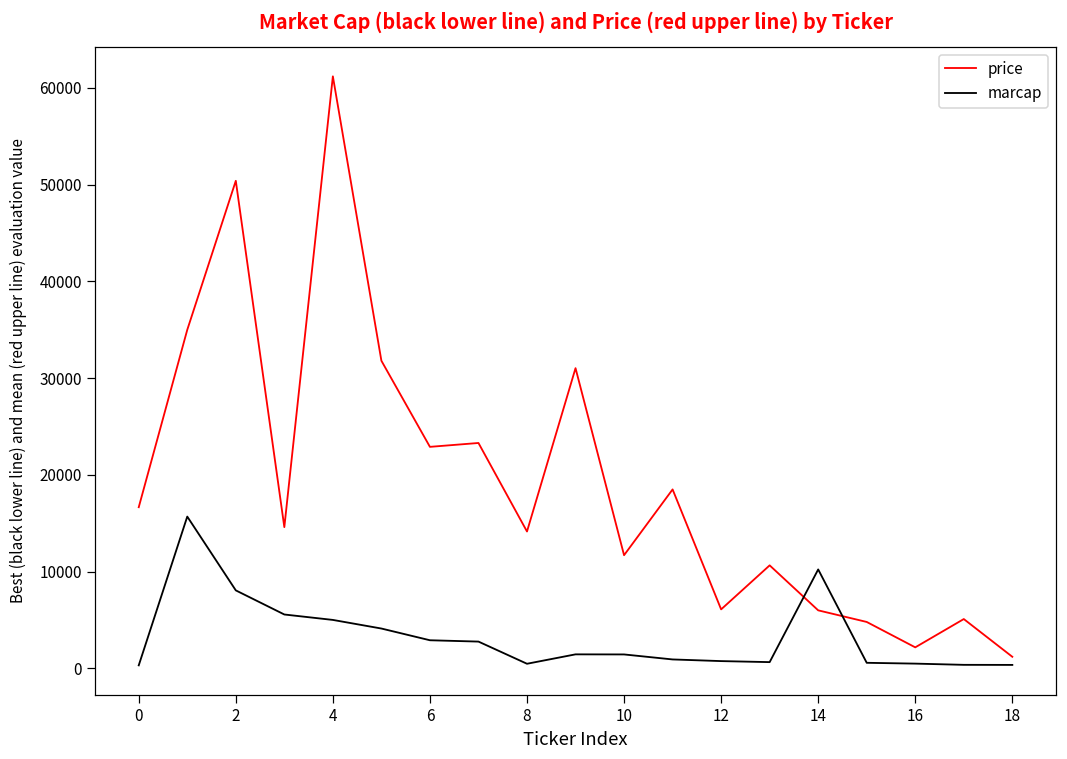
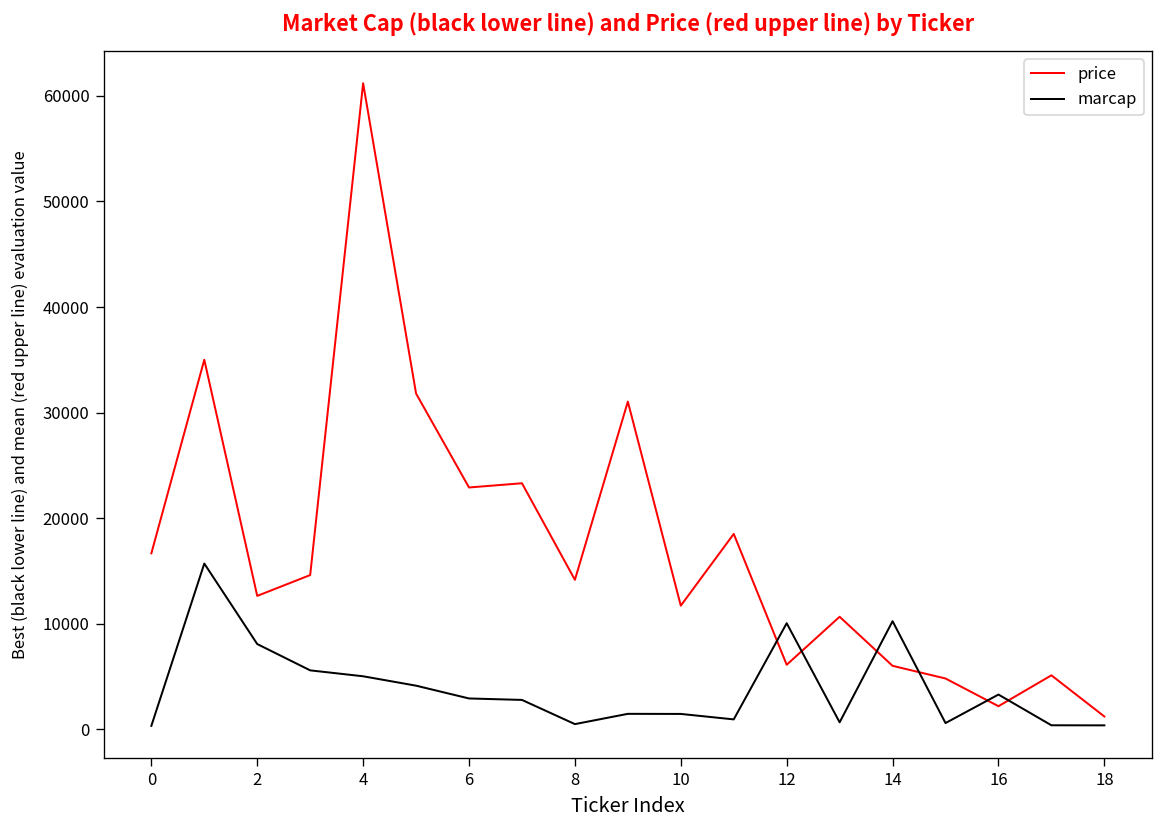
  {
    "price": {
      "0": 17000,
-     "2": 50000,
+     "2": 13000,
      "4": 61000,
      "6": 23000,
      "8": 14000,
      "10": 12000,
      "12": 6000,
      "14": 6000,
      "16": 2000,
      "18": 1000
    },
    "marcap": {
      "0": 0,
      "2": 8000,
      "4": 5000,
      "6": 3000,
      "8": 0,
      "10": 1000,
-     "12": 1000,
+     "12": 10000,
      "14": 10000,
-     "16": 0,
+     "16": 3000,
      "18": 0
    }
  }
